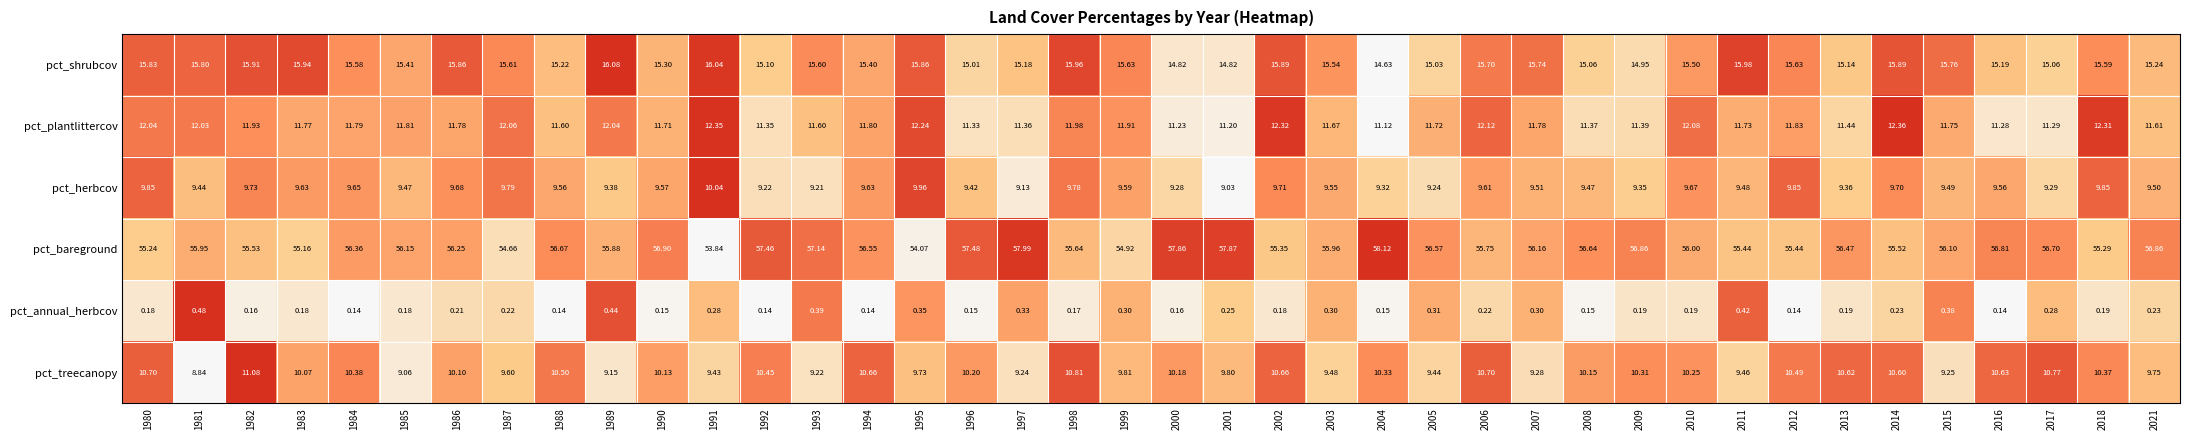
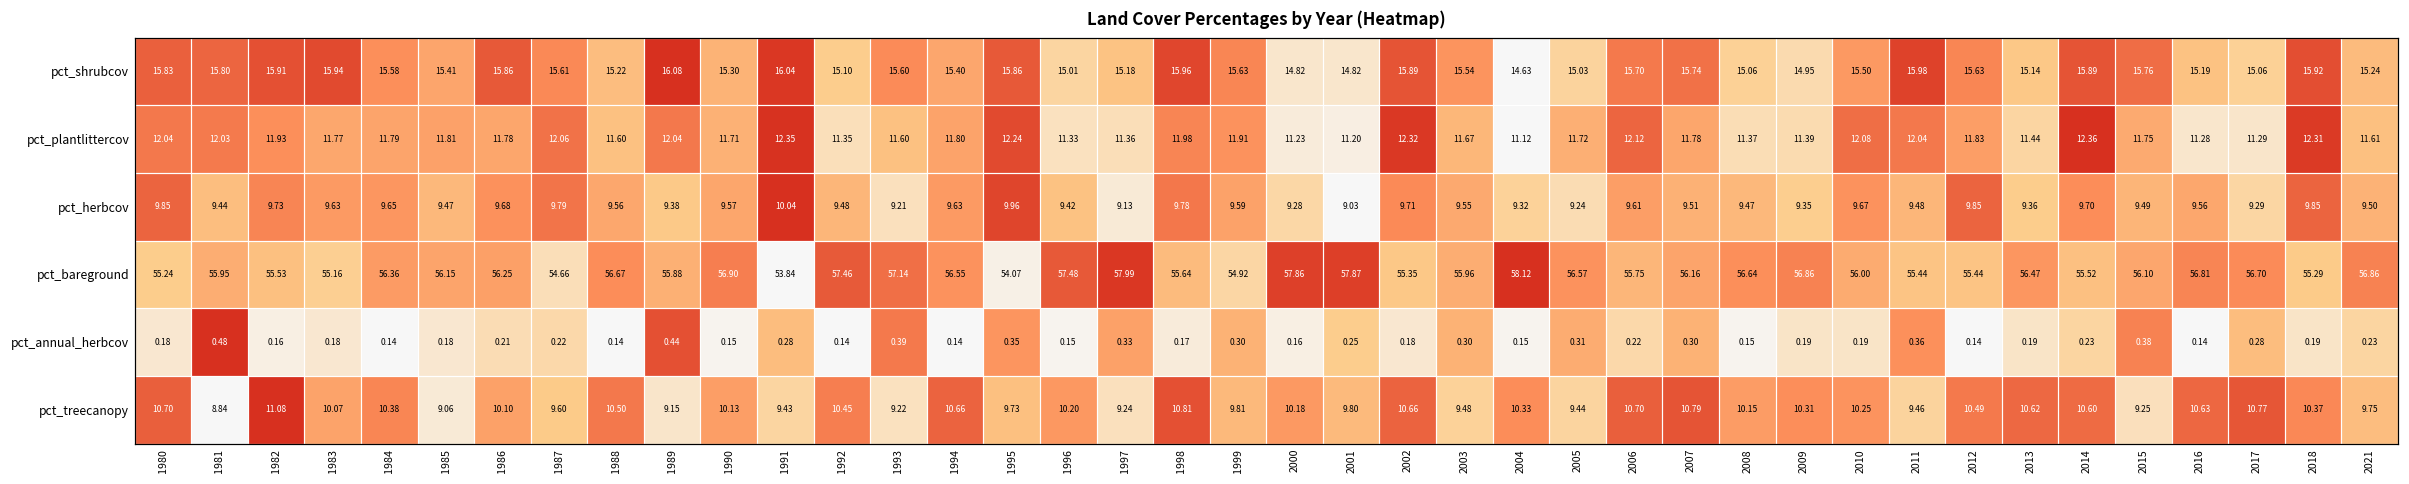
  {
    "pct_shrubcov": {
      "1980": 15.83,
      "1981": 15.80,
      "1982": 15.91,
      "1983": 15.94,
      "1984": 15.58,
      "1985": 15.41,
      "1986": 15.86,
      "1987": 15.61,
      "1988": 15.22,
      "1989": 16.08,
      "1990": 15.30,
      "1991": 16.04,
      "1992": 15.10,
      "1993": 15.60,
      "1994": 15.40,
      "1995": 15.86,
      "1996": 15.01,
      "1997": 15.18,
      "1998": 15.96,
      "1999": 15.63,
      "2000": 14.82,
      "2001": 14.82,
      "2002": 15.89,
      "2003": 15.54,
      "2004": 14.63,
      "2005": 15.03,
      "2006": 15.70,
      "2007": 15.74,
      "2008": 15.06,
      "2009": 14.95,
      "2010": 15.50,
      "2011": 15.98,
      "2012": 15.63,
      "2013": 15.14,
      "2014": 15.89,
      "2015": 15.76,
      "2016": 15.19,
      "2017": 15.06,
-     "2018": 15.59,
+     "2018": 15.92,
      "2021": 15.24
    },
    "pct_plantlittercov": {
      "1980": 12.04,
      "1981": 12.03,
      "1982": 11.93,
      "1983": 11.77,
      "1984": 11.79,
      "1985": 11.81,
      "1986": 11.78,
      "1987": 12.06,
      "1988": 11.60,
      "1989": 12.04,
      "1990": 11.71,
      "1991": 12.35,
      "1992": 11.35,
      "1993": 11.60,
      "1994": 11.80,
      "1995": 12.24,
      "1996": 11.33,
      "1997": 11.36,
      "1998": 11.98,
      "1999": 11.91,
      "2000": 11.23,
      "2001": 11.20,
      "2002": 12.32,
      "2003": 11.67,
      "2004": 11.12,
      "2005": 11.72,
      "2006": 12.12,
      "2007": 11.78,
      "2008": 11.37,
      "2009": 11.39,
      "2010": 12.08,
-     "2011": 11.73,
+     "2011": 12.04,
      "2012": 11.83,
      "2013": 11.44,
      "2014": 12.36,
      "2015": 11.75,
      "2016": 11.28,
      "2017": 11.29,
      "2018": 12.31,
      "2021": 11.61
    },
    "pct_herbcov": {
      "1980": 9.85,
      "1981": 9.44,
      "1982": 9.73,
      "1983": 9.63,
      "1984": 9.65,
      "1985": 9.47,
      "1986": 9.68,
      "1987": 9.79,
      "1988": 9.56,
      "1989": 9.38,
      "1990": 9.57,
      "1991": 10.04,
-     "1992": 9.22,
+     "1992": 9.48,
      "1993": 9.21,
      "1994": 9.63,
      "1995": 9.96,
      "1996": 9.42,
      "1997": 9.13,
      "1998": 9.78,
      "1999": 9.59,
      "2000": 9.28,
      "2001": 9.03,
      "2002": 9.71,
      "2003": 9.55,
      "2004": 9.32,
      "2005": 9.24,
      "2006": 9.61,
      "2007": 9.51,
      "2008": 9.47,
      "2009": 9.35,
      "2010": 9.67,
      "2011": 9.48,
      "2012": 9.85,
      "2013": 9.36,
      "2014": 9.70,
      "2015": 9.49,
      "2016": 9.56,
      "2017": 9.29,
      "2018": 9.85,
      "2021": 9.50
    },
    "pct_annual_herbcov": {
      "1980": 0.18,
      "1981": 0.48,
      "1982": 0.16,
      "1983": 0.18,
      "1984": 0.14,
      "1985": 0.18,
      "1986": 0.21,
      "1987": 0.22,
      "1988": 0.14,
      "1989": 0.44,
      "1990": 0.15,
      "1991": 0.28,
      "1992": 0.14,
      "1993": 0.39,
      "1994": 0.14,
      "1995": 0.35,
      "1996": 0.15,
      "1997": 0.33,
      "1998": 0.17,
      "1999": 0.30,
      "2000": 0.16,
      "2001": 0.25,
      "2002": 0.18,
      "2003": 0.30,
      "2004": 0.15,
      "2005": 0.31,
      "2006": 0.22,
      "2007": 0.30,
      "2008": 0.15,
      "2009": 0.19,
      "2010": 0.19,
-     "2011": 0.42,
+     "2011": 0.36,
      "2012": 0.14,
      "2013": 0.19,
      "2014": 0.23,
      "2015": 0.38,
      "2016": 0.14,
      "2017": 0.28,
      "2018": 0.19,
      "2021": 0.23
    },
    "pct_treecanopy": {
      "1980": 10.70,
      "1981": 8.84,
      "1982": 11.08,
      "1983": 10.07,
      "1984": 10.38,
      "1985": 9.06,
      "1986": 10.10,
      "1987": 9.60,
      "1988": 10.50,
      "1989": 9.15,
      "1990": 10.13,
      "1991": 9.43,
      "1992": 10.45,
      "1993": 9.22,
      "1994": 10.66,
      "1995": 9.73,
      "1996": 10.20,
      "1997": 9.24,
      "1998": 10.81,
      "1999": 9.81,
      "2000": 10.18,
      "2001": 9.80,
      "2002": 10.66,
      "2003": 9.48,
      "2004": 10.33,
      "2005": 9.44,
      "2006": 10.70,
-     "2007": 9.28,
+     "2007": 10.79,
      "2008": 10.15,
      "2009": 10.31,
      "2010": 10.25,
      "2011": 9.46,
      "2012": 10.49,
      "2013": 10.62,
      "2014": 10.60,
      "2015": 9.25,
      "2016": 10.63,
      "2017": 10.77,
      "2018": 10.37,
      "2021": 9.75
    }
  }
